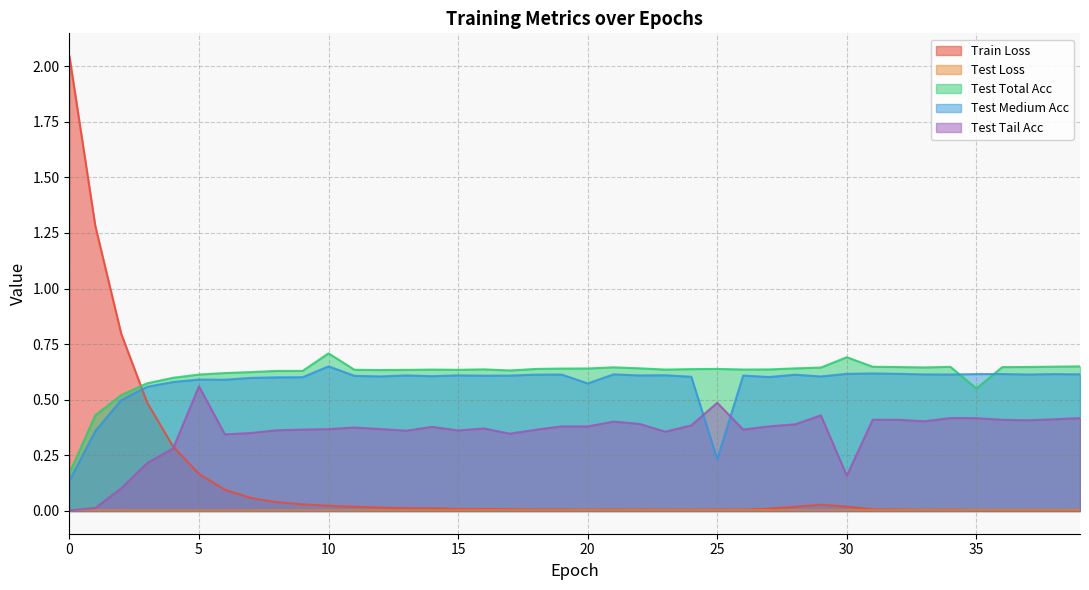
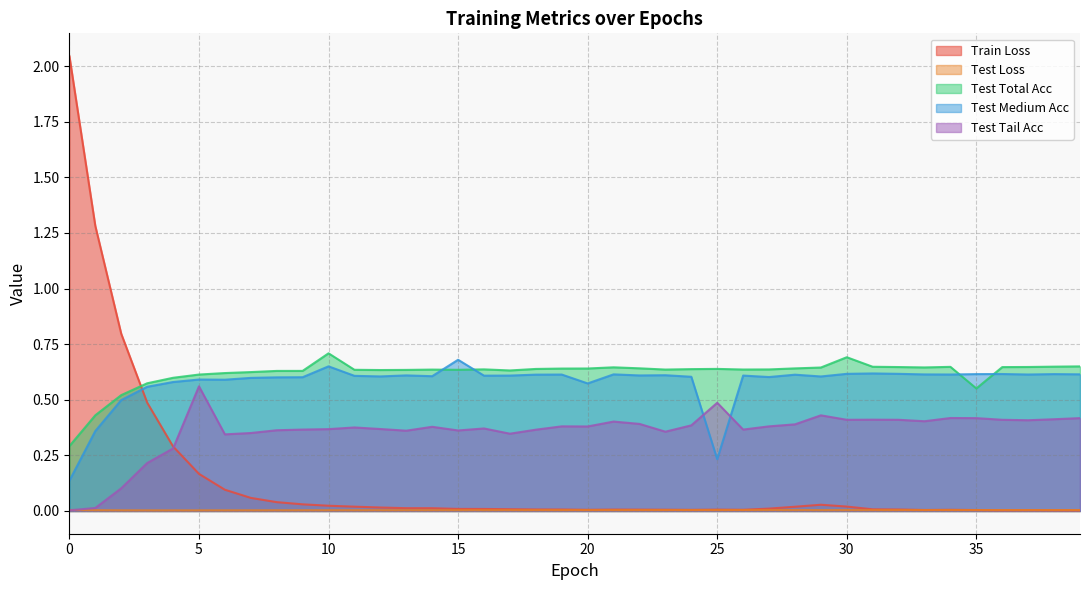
  {
    "Test Total Acc": {
-     "0": 0.17,
+     "0": 0.29,
      "5": 0.61,
      "10": 0.71,
      "15": 0.63,
      "20": 0.64,
      "25": 0.64,
      "30": 0.69,
      "35": 0.55
    },
    "Test Medium Acc": {
      "0": 0.14,
      "5": 0.59,
      "10": 0.65,
-     "15": 0.61,
+     "15": 0.68,
      "20": 0.57,
      "25": 0.23,
      "30": 0.62,
      "35": 0.62
    },
    "Test Tail Acc": {
      "5": 0.56,
      "10": 0.37,
      "15": 0.36,
      "20": 0.38,
      "25": 0.49,
-     "30": 0.16,
+     "30": 0.41,
      "35": 0.42
    }
  }
